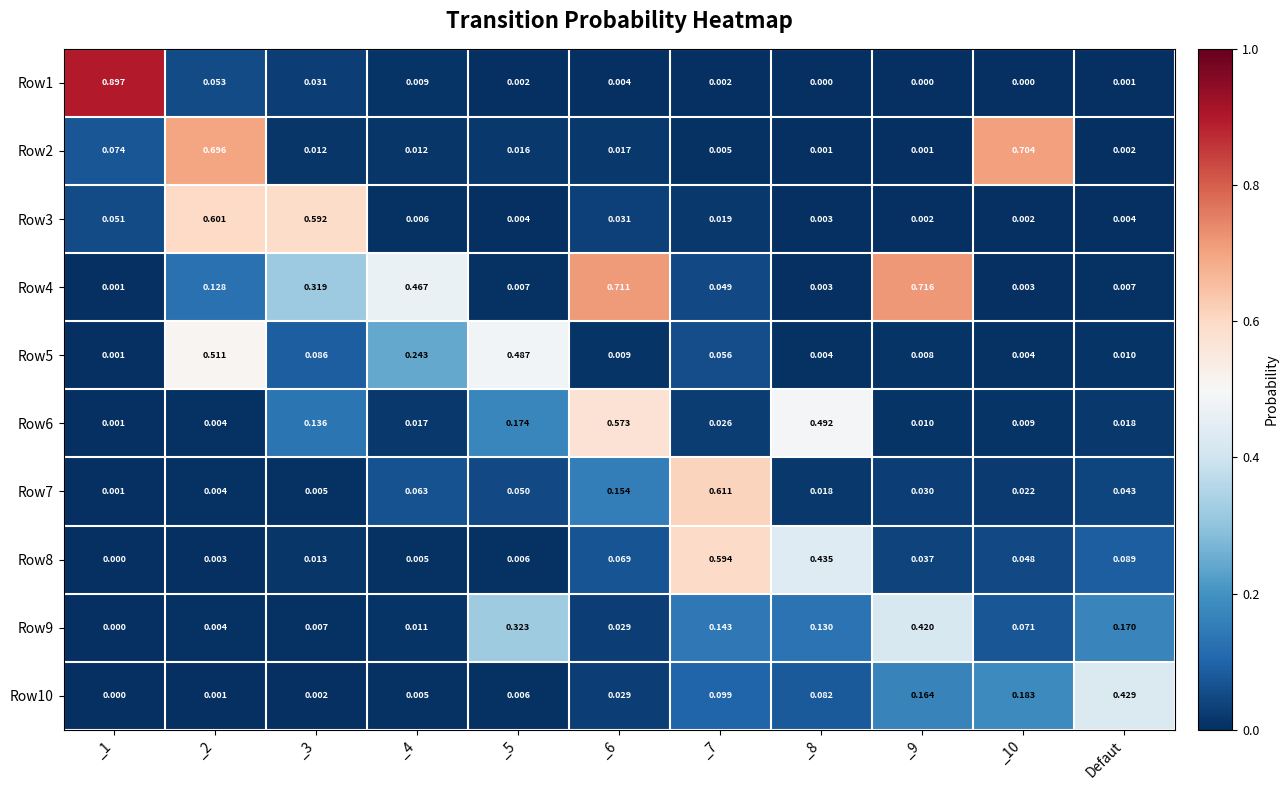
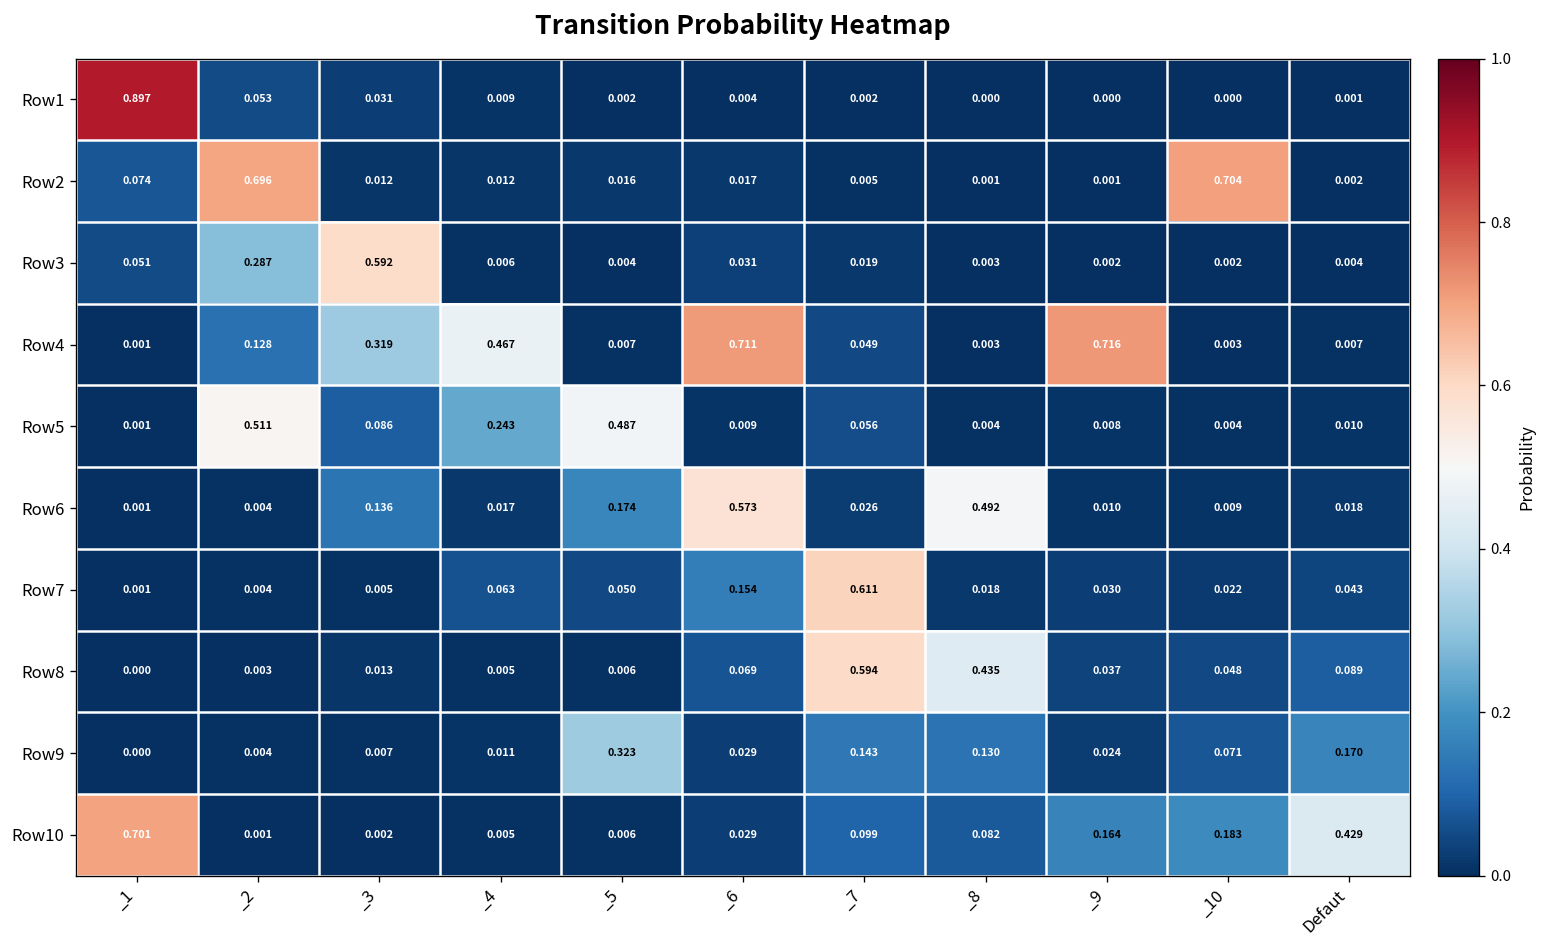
  {
    "Row1": {
      "_1": 0.897,
      "_2": 0.053,
      "_3": 0.031,
      "_4": 0.009,
      "_5": 0.002,
      "_6": 0.004,
      "_7": 0.002,
      "_8": 0.000,
      "_9": 0.000,
      "_10": 0.000,
      "Defaut": 0.001
    },
    "Row2": {
      "_1": 0.074,
      "_2": 0.696,
      "_3": 0.012,
      "_4": 0.012,
      "_5": 0.016,
      "_6": 0.017,
      "_7": 0.005,
      "_8": 0.001,
      "_9": 0.001,
      "_10": 0.704,
      "Defaut": 0.002
    },
    "Row3": {
      "_1": 0.051,
-     "_2": 0.601,
+     "_2": 0.287,
      "_3": 0.592,
      "_4": 0.006,
      "_5": 0.004,
      "_6": 0.031,
      "_7": 0.019,
      "_8": 0.003,
      "_9": 0.002,
      "_10": 0.002,
      "Defaut": 0.004
    },
    "Row4": {
      "_1": 0.001,
      "_2": 0.128,
      "_3": 0.319,
      "_4": 0.467,
      "_5": 0.007,
      "_6": 0.711,
      "_7": 0.049,
      "_8": 0.003,
      "_9": 0.716,
      "_10": 0.003,
      "Defaut": 0.007
    },
    "Row5": {
      "_1": 0.001,
      "_2": 0.511,
      "_3": 0.086,
      "_4": 0.243,
      "_5": 0.487,
      "_6": 0.009,
      "_7": 0.056,
      "_8": 0.004,
      "_9": 0.008,
      "_10": 0.004,
      "Defaut": 0.010
    },
    "Row6": {
      "_1": 0.001,
      "_2": 0.004,
      "_3": 0.136,
      "_4": 0.017,
      "_5": 0.174,
      "_6": 0.573,
      "_7": 0.026,
      "_8": 0.492,
      "_9": 0.010,
      "_10": 0.009,
      "Defaut": 0.018
    },
    "Row7": {
      "_1": 0.001,
      "_2": 0.004,
      "_3": 0.005,
      "_4": 0.063,
      "_5": 0.050,
      "_6": 0.154,
      "_7": 0.611,
      "_8": 0.018,
      "_9": 0.030,
      "_10": 0.022,
      "Defaut": 0.043
    },
    "Row8": {
      "_1": 0.000,
      "_2": 0.003,
      "_3": 0.013,
      "_4": 0.005,
      "_5": 0.006,
      "_6": 0.069,
      "_7": 0.594,
      "_8": 0.435,
      "_9": 0.037,
      "_10": 0.048,
      "Defaut": 0.089
    },
    "Row9": {
      "_1": 0.000,
      "_2": 0.004,
      "_3": 0.007,
      "_4": 0.011,
      "_5": 0.323,
      "_6": 0.029,
      "_7": 0.143,
      "_8": 0.130,
-     "_9": 0.420,
+     "_9": 0.024,
      "_10": 0.071,
      "Defaut": 0.170
    },
    "Row10": {
-     "_1": 0.000,
+     "_1": 0.701,
      "_2": 0.001,
      "_3": 0.002,
      "_4": 0.005,
      "_5": 0.006,
      "_6": 0.029,
      "_7": 0.099,
      "_8": 0.082,
      "_9": 0.164,
      "_10": 0.183,
      "Defaut": 0.429
    }
  }
